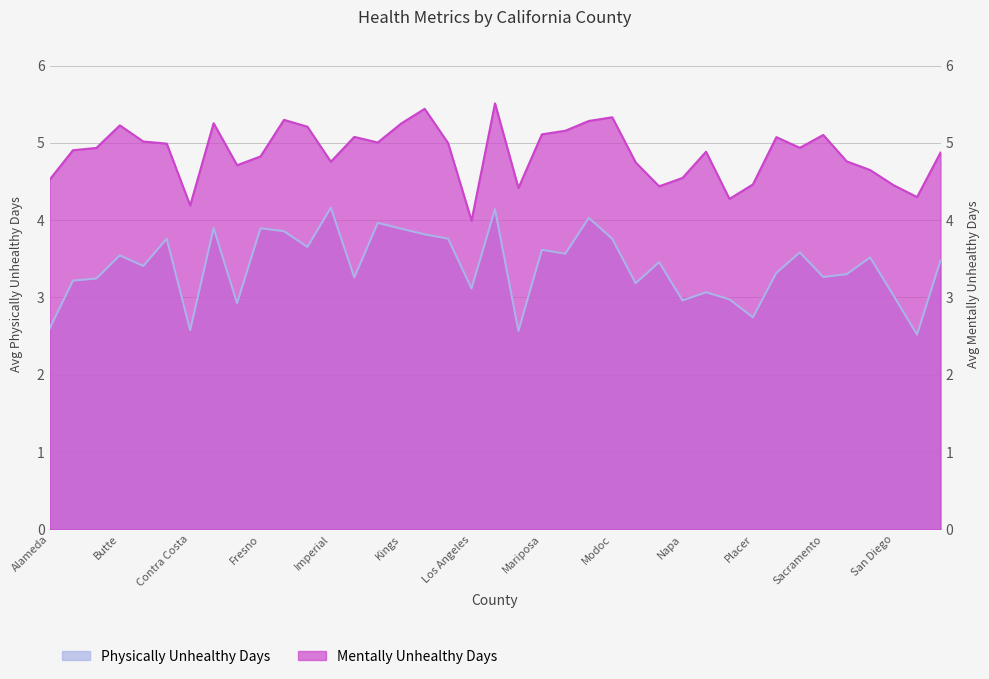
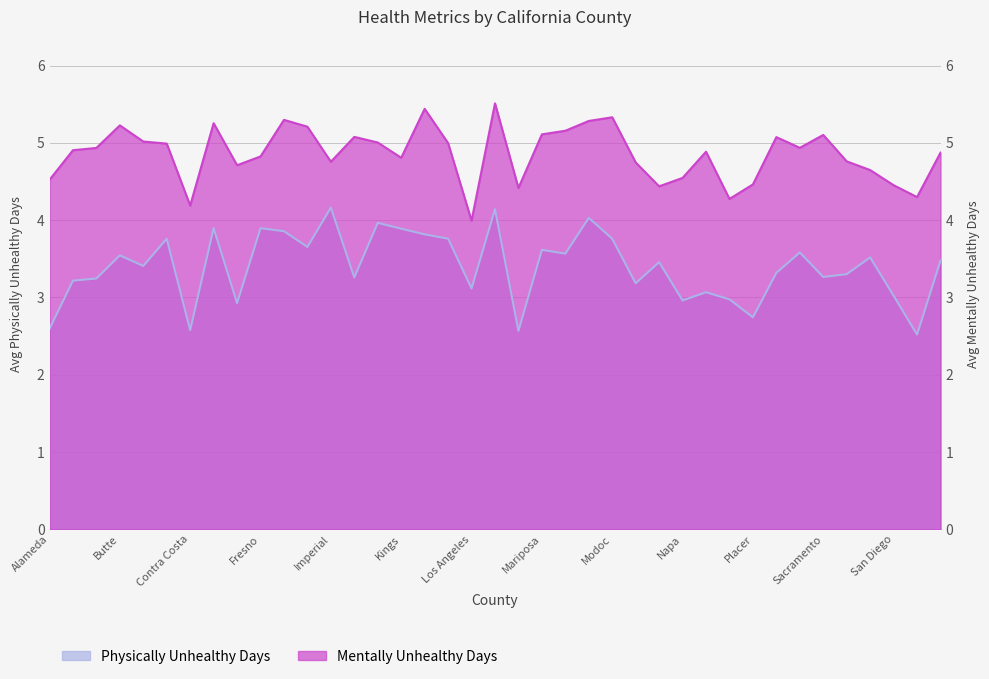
  {
    "Physically Unhealthy Days": {
      "Alameda": 2.6,
      "Butte": 3.5,
      "Contra Costa": 2.6,
      "Fresno": 3.9,
      "Imperial": 4.2,
      "Kings": 3.9,
      "Los Angeles": 3.1,
      "Mariposa": 3.6,
      "Modoc": 3.8,
      "Napa": 3.0,
      "Placer": 2.7,
      "Sacramento": 3.3,
      "San Diego": 3.0
    },
    "Mentally Unhealthy Days": {
      "Alameda": 4.5,
      "Butte": 5.2,
      "Contra Costa": 4.2,
      "Fresno": 4.8,
      "Imperial": 4.8,
-     "Kings": 5.2,
+     "Kings": 4.8,
      "Los Angeles": 4.0,
      "Mariposa": 5.1,
      "Modoc": 5.3,
      "Napa": 4.5,
      "Placer": 4.5,
      "Sacramento": 5.1,
      "San Diego": 4.5
    }
  }
